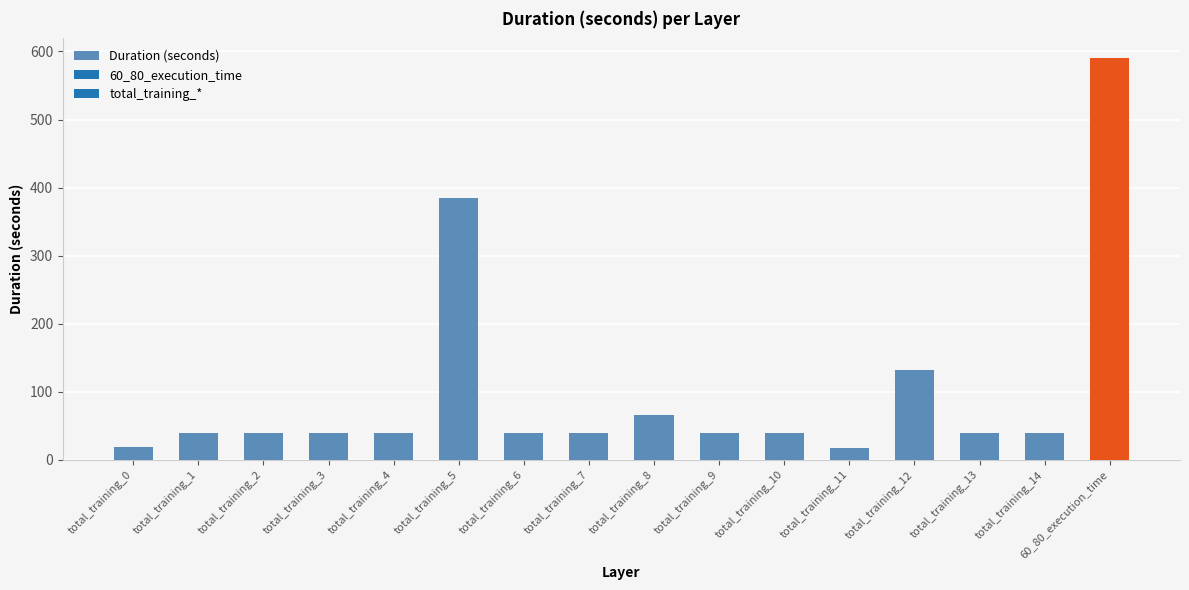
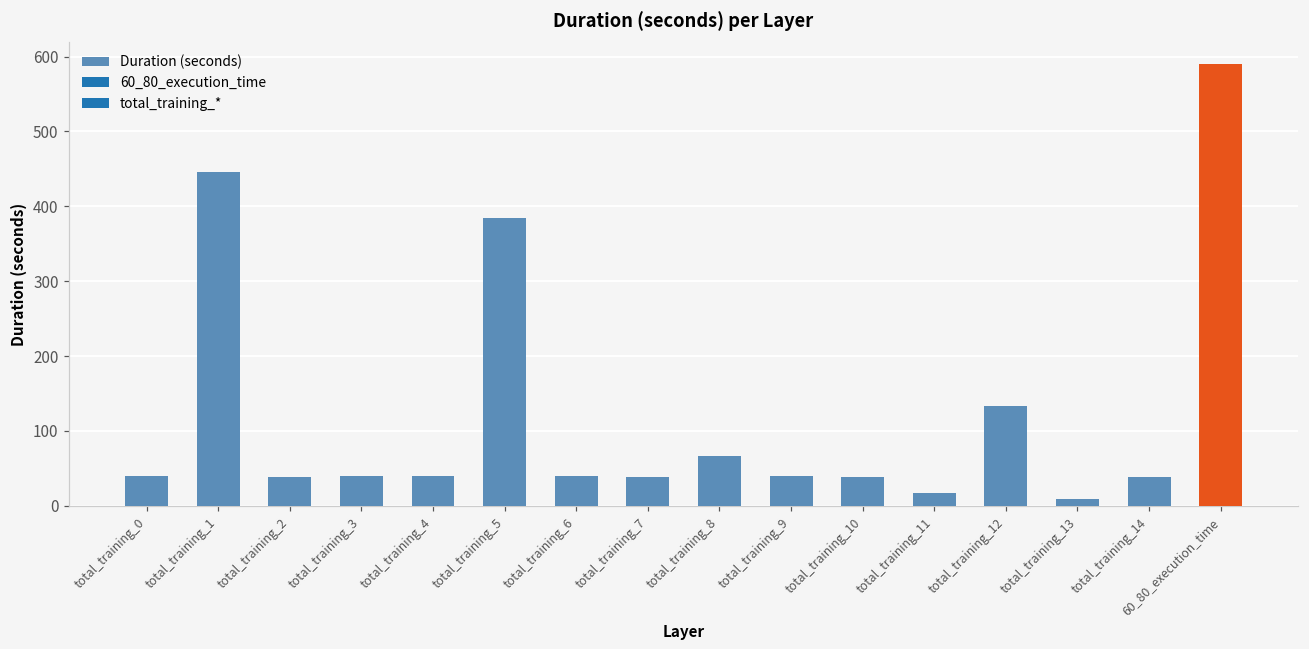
  {
-   "total_training_0": 20,
-   "total_training_1": 40,
+   "total_training_0": 40,
+   "total_training_1": 450,
    "total_training_2": 40,
    "total_training_3": 40,
    "total_training_4": 40,
    "total_training_5": 390,
    "total_training_6": 40,
    "total_training_7": 40,
    "total_training_8": 70,
    "total_training_9": 40,
    "total_training_10": 40,
    "total_training_11": 20,
    "total_training_12": 130,
-   "total_training_13": 40,
+   "total_training_13": 10,
    "total_training_14": 40,
    "60_80_execution_time": 590
  }
